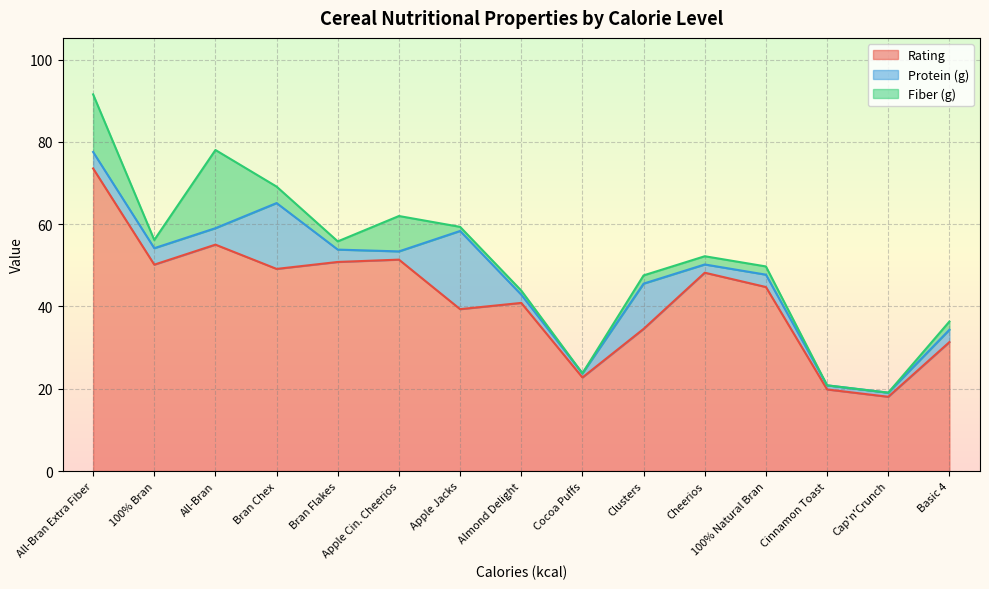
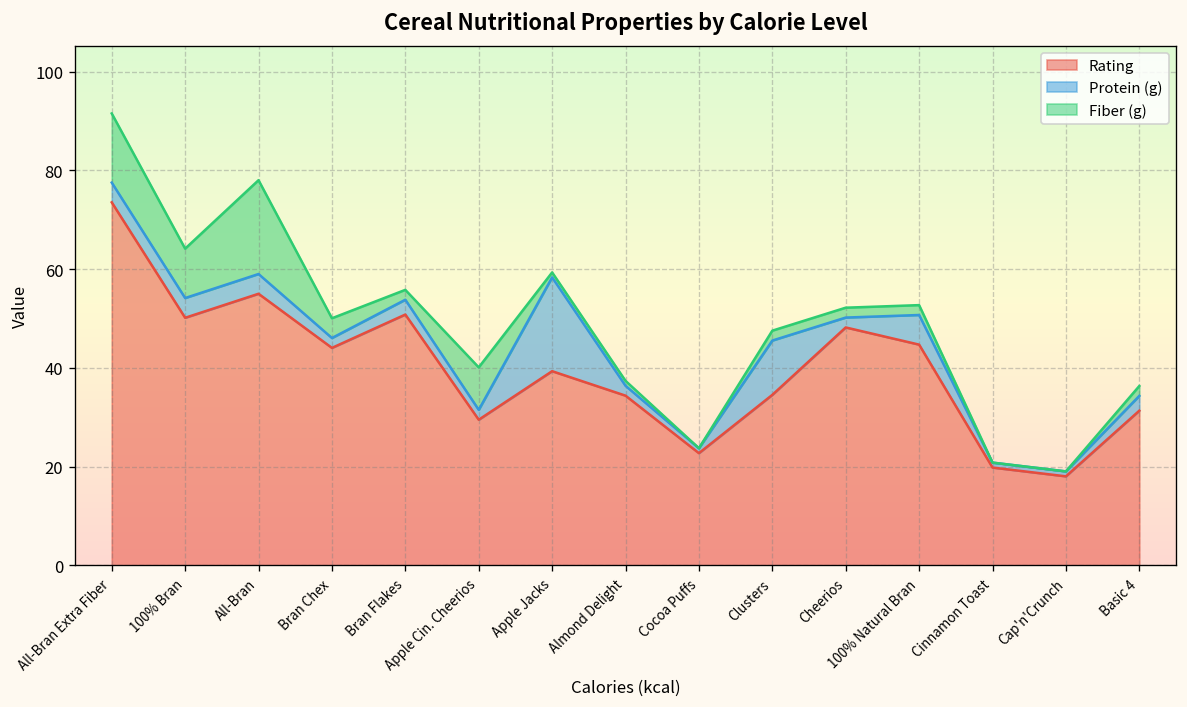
  {
    "Rating": {
      "All-Bran Extra Fiber": 74,
      "100% Bran": 50,
      "All-Bran": 55,
-     "Bran Chex": 49,
+     "Bran Chex": 44,
      "Bran Flakes": 51,
-     "Apple Cin. Cheerios": 51,
+     "Apple Cin. Cheerios": 30,
      "Apple Jacks": 39,
-     "Almond Delight": 41,
+     "Almond Delight": 34,
      "Cocoa Puffs": 23,
      "Clusters": 35,
      "Cheerios": 48,
      "100% Natural Bran": 45,
      "Cinnamon Toast": 20,
      "Cap'n'Crunch": 18,
      "Basic 4": 31
    },
    "Protein (g)": {
      "All-Bran Extra Fiber": 4,
      "100% Bran": 4,
      "All-Bran": 4,
-     "Bran Chex": 16,
+     "Bran Chex": 2,
      "Bran Flakes": 3,
      "Apple Cin. Cheerios": 2,
      "Apple Jacks": 19,
      "Almond Delight": 2,
      "Clusters": 11,
      "Cheerios": 2,
-     "100% Natural Bran": 3,
+     "100% Natural Bran": 6,
      "Basic 4": 3
    },
    "Fiber (g)": {
      "All-Bran Extra Fiber": 14,
-     "100% Bran": 2,
+     "100% Bran": 10,
      "All-Bran": 19,
      "Bran Chex": 4,
      "Bran Flakes": 2,
      "Apple Cin. Cheerios": 9,
      "Apple Jacks": 1,
      "Almond Delight": 1,
      "Clusters": 2,
      "Cheerios": 2,
      "100% Natural Bran": 2,
      "Basic 4": 2
    }
  }
